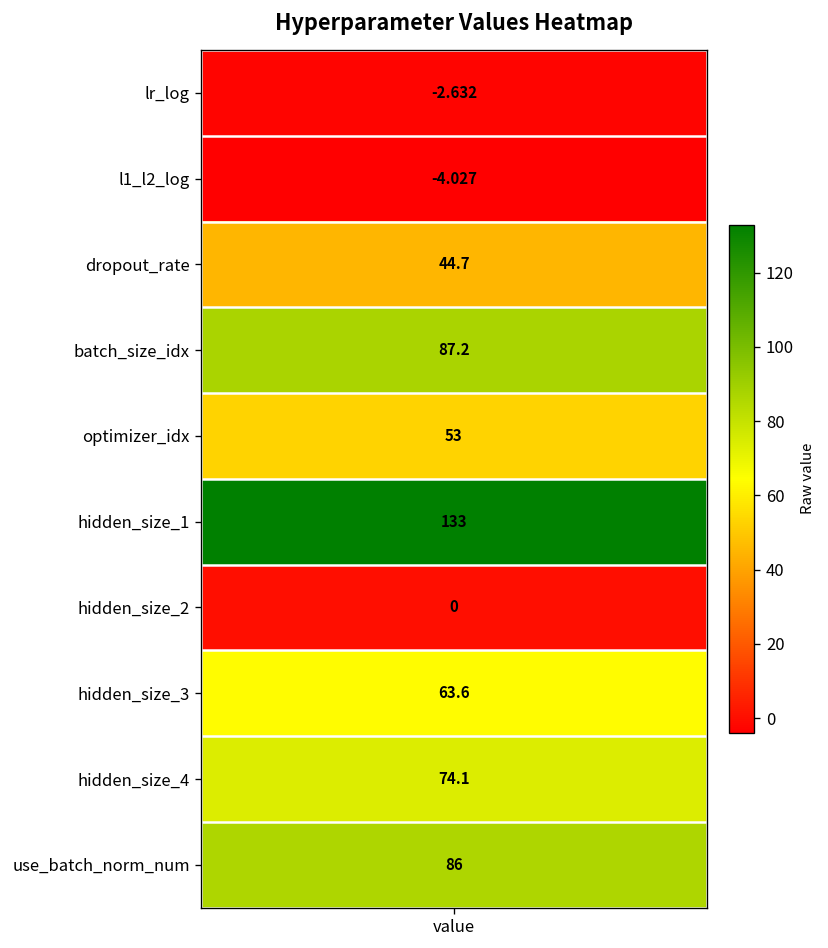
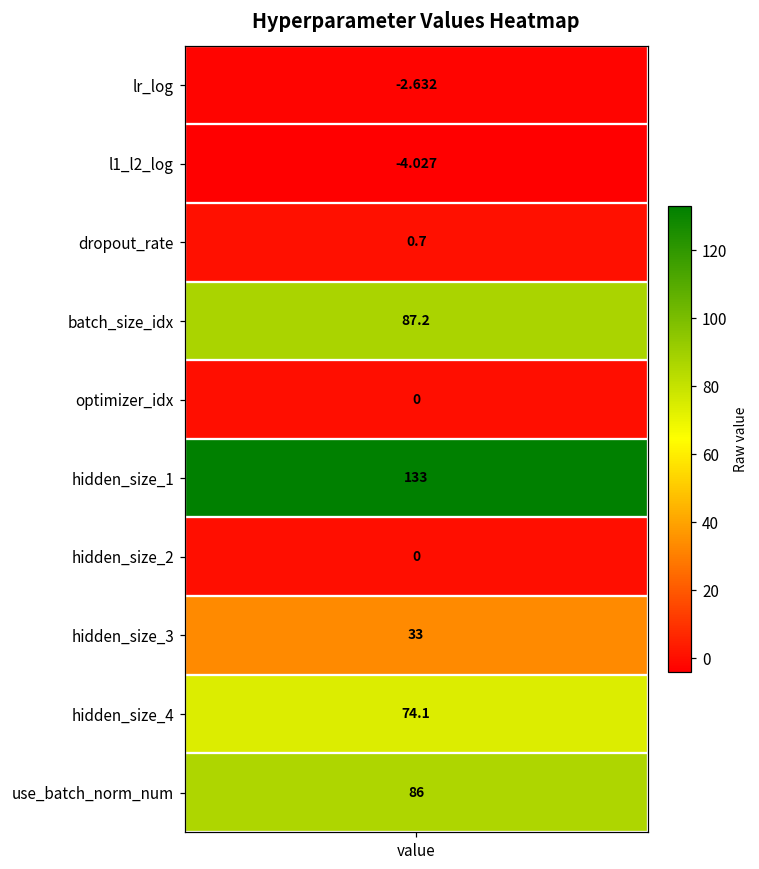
  {
    "lr_log": {
      "value": -2.632
    },
    "l1_l2_log": {
      "value": -4.027
    },
    "dropout_rate": {
-     "value": 44.7
+     "value": 0.7
    },
    "batch_size_idx": {
      "value": 87.2
    },
    "optimizer_idx": {
-     "value": 53
+     "value": 0
    },
    "hidden_size_1": {
      "value": 133
    },
    "hidden_size_2": {
      "value": 0
    },
    "hidden_size_3": {
-     "value": 63.6
+     "value": 33
    },
    "hidden_size_4": {
      "value": 74.1
    },
    "use_batch_norm_num": {
      "value": 86
    }
  }
